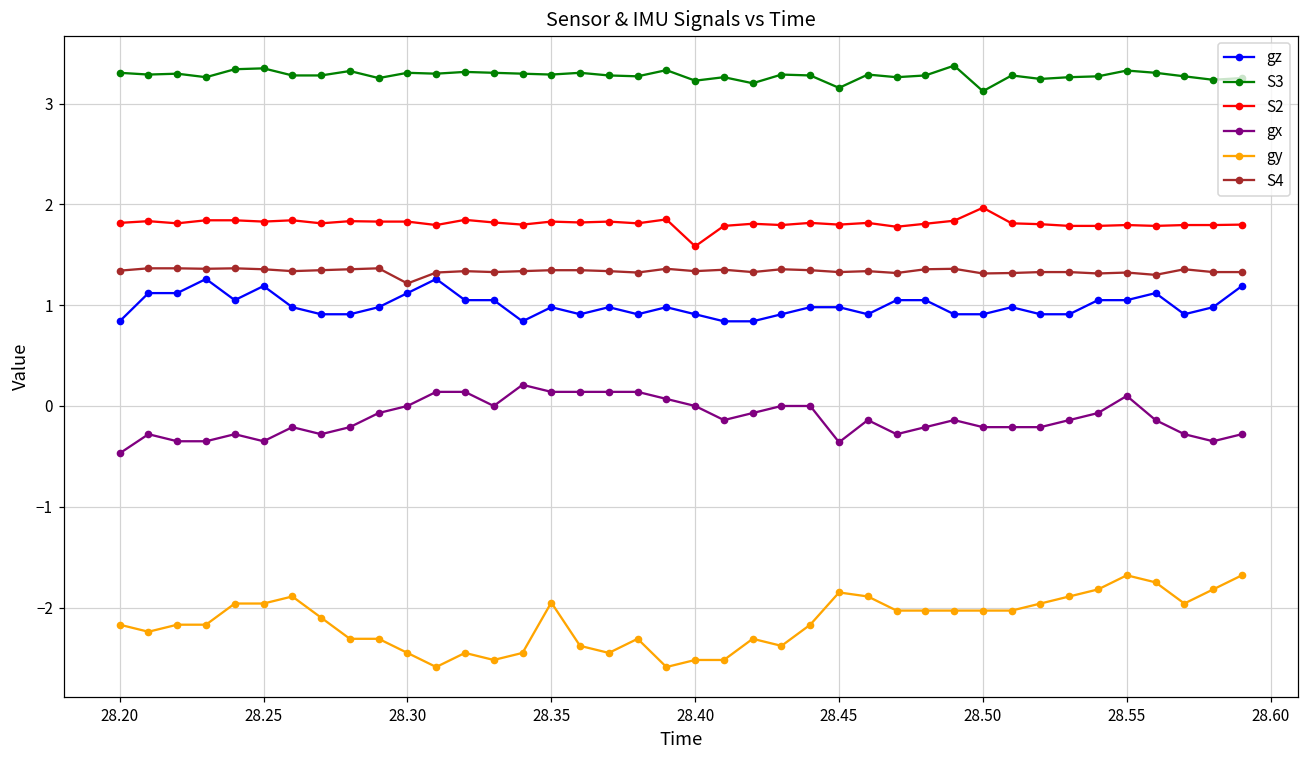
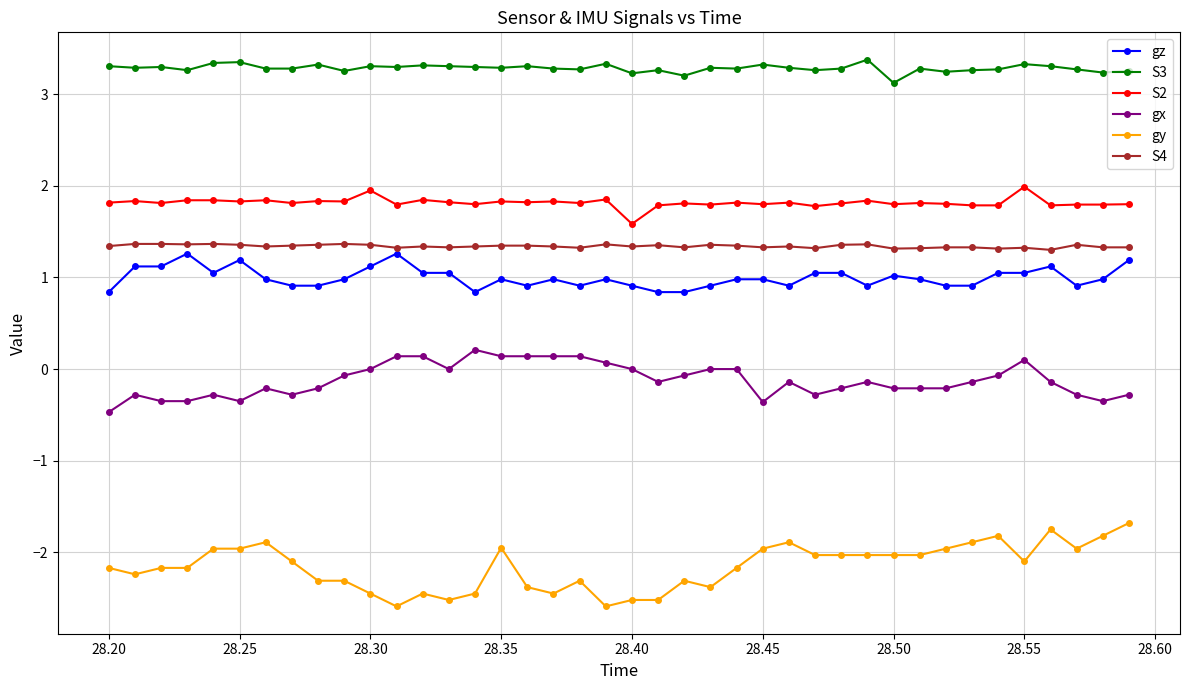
  {
    "gz": {
      "28.20": 0.8,
      "28.25": 1.2,
      "28.30": 1.1,
      "28.35": 1.0,
      "28.40": 0.9,
      "28.45": 1.0,
-     "28.50": 0.9,
+     "28.50": 1.0,
      "28.55": 1.1
    },
    "S3": {
      "28.20": 3.3,
      "28.25": 3.3,
      "28.30": 3.3,
      "28.35": 3.3,
      "28.40": 3.2,
-     "28.45": 3.2,
+     "28.45": 3.3,
      "28.50": 3.1,
      "28.55": 3.3
    },
    "S2": {
      "28.20": 1.8,
      "28.25": 1.8,
-     "28.30": 1.8,
+     "28.30": 1.9,
      "28.35": 1.8,
      "28.40": 1.6,
      "28.45": 1.8,
-     "28.50": 2.0,
-     "28.55": 1.8
+     "28.50": 1.8,
+     "28.55": 2.0
    },
    "gx": {
      "28.20": -0.5,
      "28.25": -0.4,
      "28.30": 0.0,
      "28.35": 0.1,
      "28.40": 0.0,
      "28.45": -0.4,
      "28.50": -0.2,
      "28.55": 0.1
    },
    "gy": {
      "28.20": -2.2,
      "28.25": -2.0,
      "28.30": -2.5,
      "28.35": -2.0,
      "28.40": -2.5,
-     "28.45": -1.9,
+     "28.45": -2.0,
      "28.50": -2.0,
-     "28.55": -1.7
+     "28.55": -2.1
    },
    "S4": {
      "28.20": 1.3,
      "28.25": 1.4,
-     "28.30": 1.2,
+     "28.30": 1.4,
      "28.35": 1.3,
      "28.40": 1.3,
      "28.45": 1.3,
      "28.50": 1.3,
      "28.55": 1.3
    }
  }
